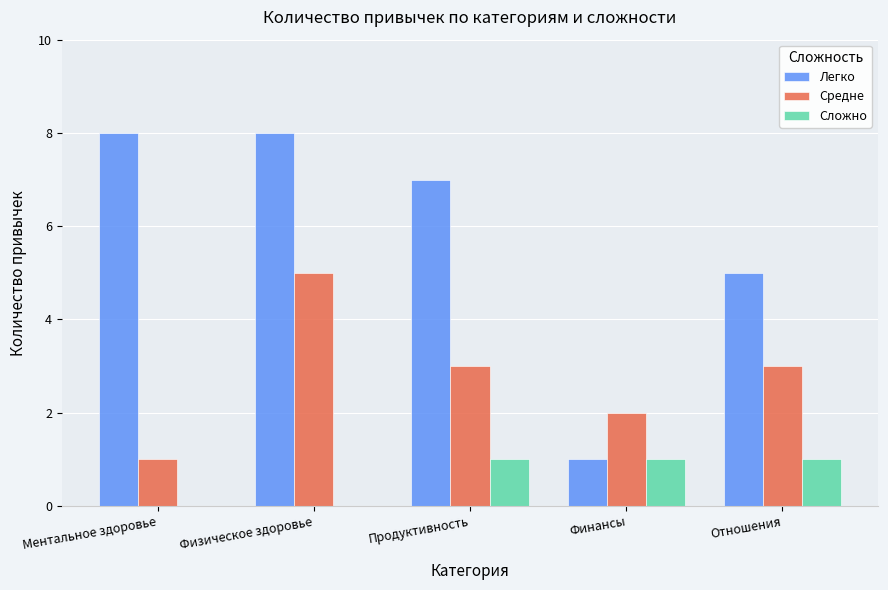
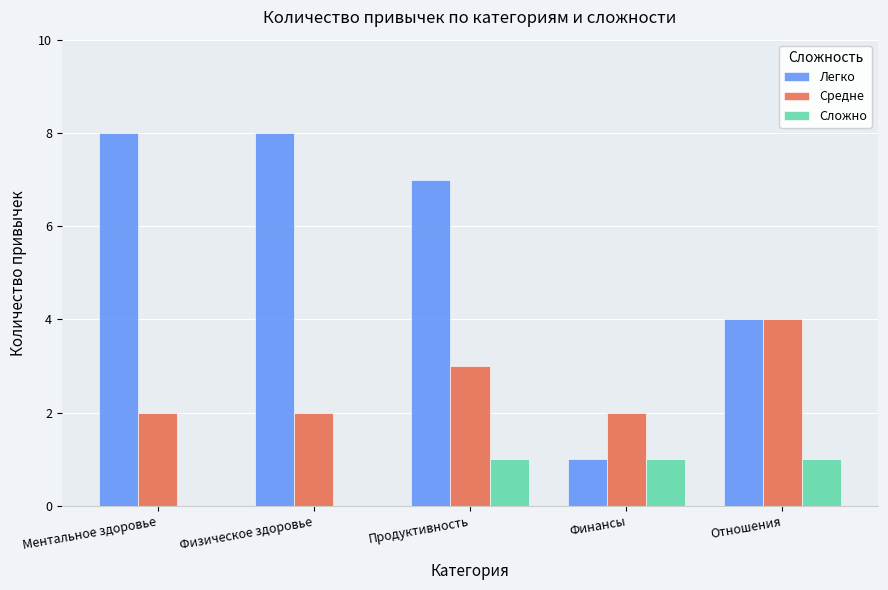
  {
    "Легко": {
      "Ментальное здоровье": 8,
      "Физическое здоровье": 8,
      "Продуктивность": 7,
      "Финансы": 1,
-     "Отношения": 5
+     "Отношения": 4
    },
    "Средне": {
-     "Ментальное здоровье": 1,
-     "Физическое здоровье": 5,
+     "Ментальное здоровье": 2,
+     "Физическое здоровье": 2,
      "Продуктивность": 3,
      "Финансы": 2,
-     "Отношения": 3
+     "Отношения": 4
    },
    "Сложно": {
      "Ментальное здоровье": 0,
      "Физическое здоровье": 0,
      "Продуктивность": 1,
      "Финансы": 1,
      "Отношения": 1
    }
  }
